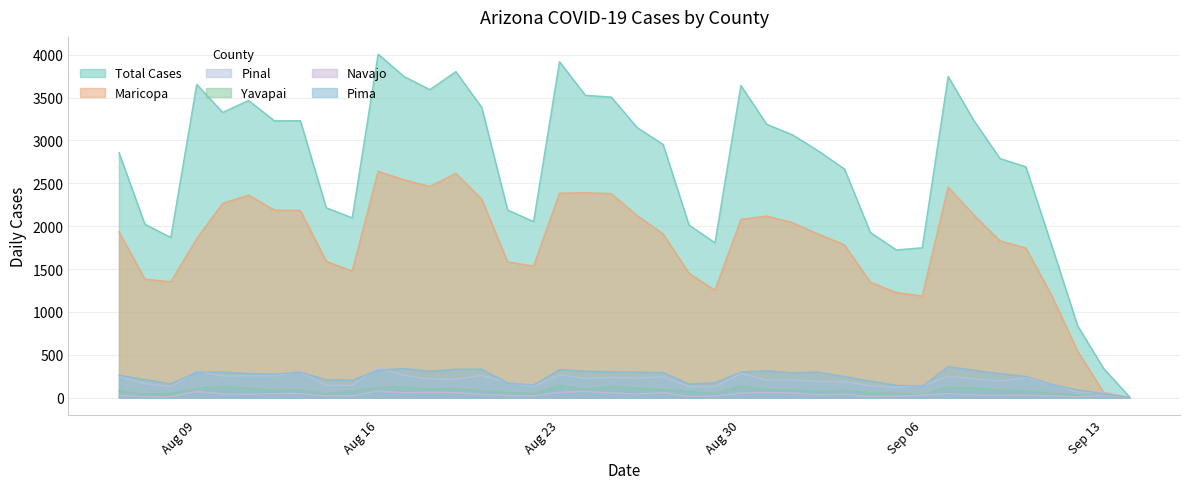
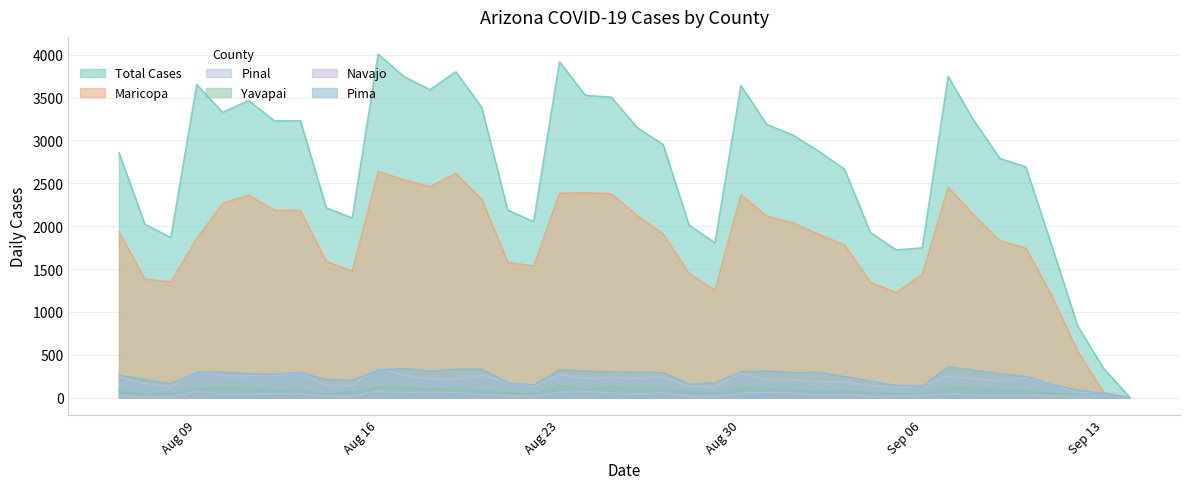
  {
    "Maricopa": {
      "Aug 09": 1900,
      "Aug 16": 2600,
      "Aug 23": 2400,
-     "Aug 30": 2100,
-     "Sep 06": 1200
+     "Aug 30": 2400,
+     "Sep 06": 1400
    }
  }
